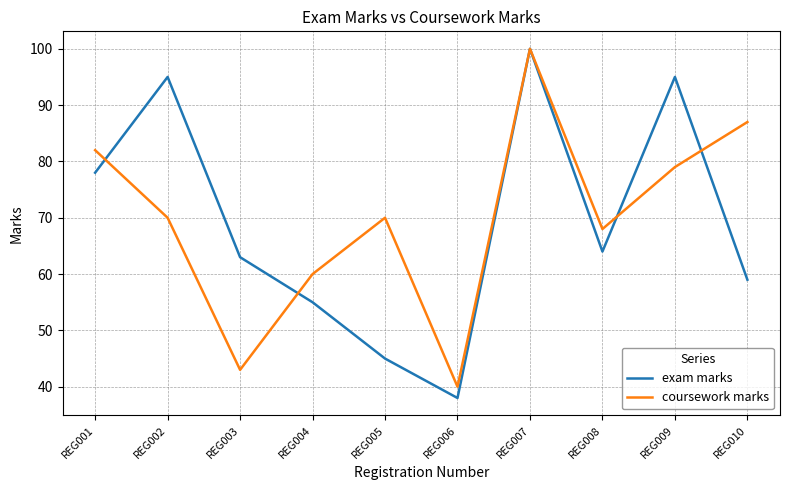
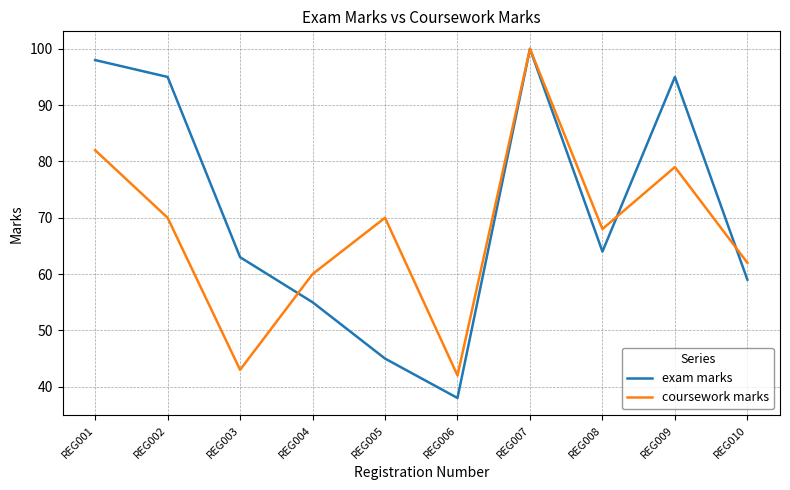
  {
    "exam marks": {
-     "REG001": 78,
+     "REG001": 98,
      "REG002": 95,
      "REG003": 63,
      "REG004": 55,
      "REG005": 45,
      "REG006": 38,
      "REG008": 64,
      "REG009": 95,
      "REG010": 59
    },
    "coursework marks": {
      "REG001": 82,
      "REG002": 70,
      "REG003": 43,
      "REG004": 60,
      "REG005": 70,
-     "REG006": 40,
+     "REG006": 42,
      "REG008": 68,
      "REG009": 79,
-     "REG010": 87
+     "REG010": 62
    }
  }
